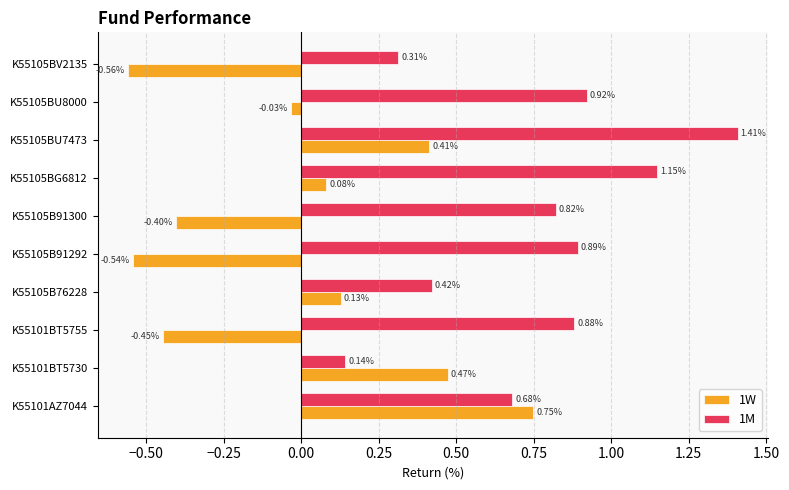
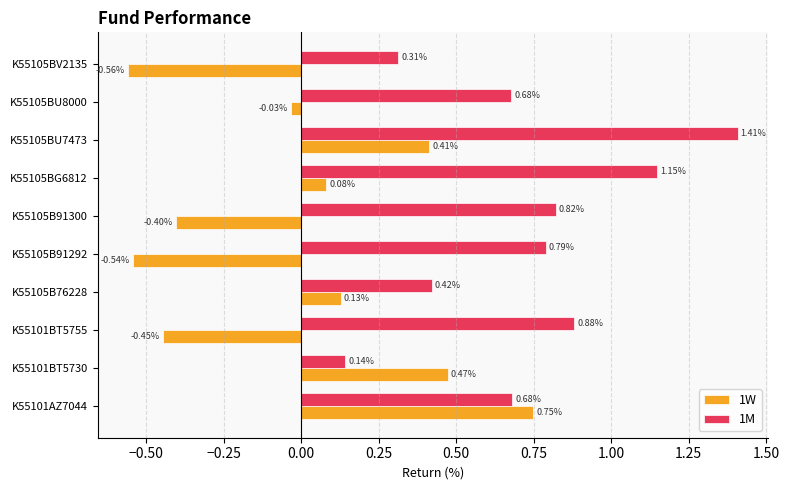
  {
    "1W": {
      "K55105BV2135": "-0.56%",
      "K55105BU8000": "-0.03%",
      "K55105BU7473": "0.41%",
      "K55105BG6812": "0.08%",
      "K55105B91300": "-0.40%",
      "K55105B91292": "-0.54%",
      "K55105B76228": "0.13%",
      "K55101BT5755": "-0.45%",
      "K55101BT5730": "0.47%",
      "K55101AZ7044": "0.75%"
    },
    "1M": {
      "K55105BV2135": "0.31%",
-     "K55105BU8000": "0.92%",
+     "K55105BU8000": "0.68%",
      "K55105BU7473": "1.41%",
      "K55105BG6812": "1.15%",
      "K55105B91300": "0.82%",
-     "K55105B91292": "0.89%",
+     "K55105B91292": "0.79%",
      "K55105B76228": "0.42%",
      "K55101BT5755": "0.88%",
      "K55101BT5730": "0.14%",
      "K55101AZ7044": "0.68%"
    }
  }
